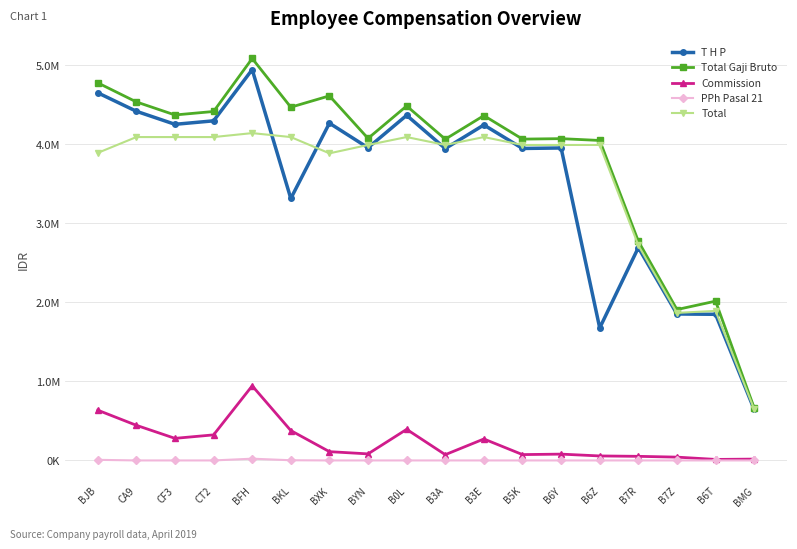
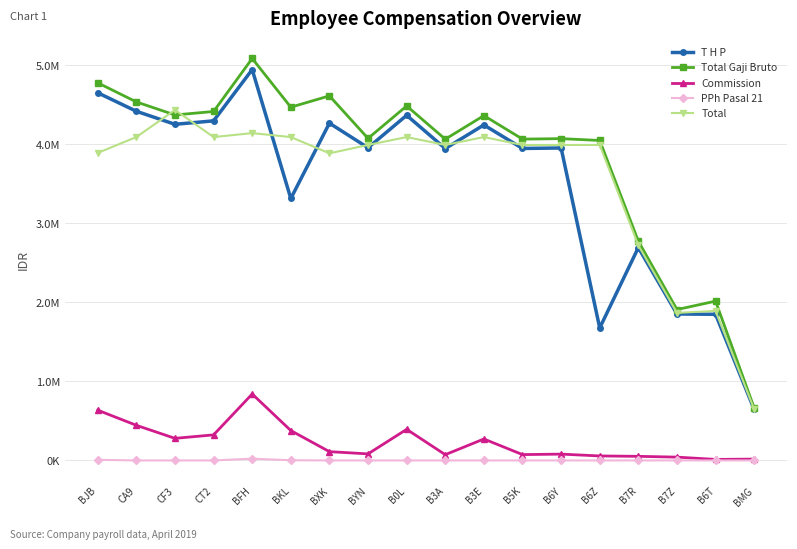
  {
    "T H P": {
      "BJB": 4700000,
      "CA9": 4400000,
      "CF3": 4300000,
      "CT2": 4300000,
      "BFH": 4900000,
      "BKL": 3300000,
      "BXK": 4300000,
      "BYN": 4000000,
      "B0L": 4400000,
      "B3A": 3900000,
      "B3E": 4200000,
      "B5K": 3900000,
      "B6Y": 4000000,
      "B6Z": 1700000,
      "B6T": 1800000
    },
    "Total Gaji Bruto": {
      "BJB": 4800000,
      "CA9": 4500000,
      "CF3": 4400000,
      "CT2": 4400000,
      "BFH": 5100000,
      "BKL": 4500000,
      "BXK": 4600000,
      "BYN": 4100000,
      "B0L": 4500000,
      "B3A": 4100000,
      "B3E": 4400000,
      "B5K": 4100000,
      "B6Y": 4100000,
      "B6Z": 4000000,
      "B7R": 2800000,
      "B7Z": 1900000,
      "B6T": 2000000
    },
    "Commission": {
      "BJB": 600000,
      "CA9": 400000,
      "CF3": 300000,
      "CT2": 300000,
-     "BFH": 900000,
+     "BFH": 800000,
      "BKL": 400000,
      "BXK": 100000,
      "BYN": 100000,
      "B0L": 400000,
      "B3A": 100000,
      "B3E": 300000,
      "B5K": 100000,
      "B6Y": 100000,
      "B6Z": 100000,
      "B7R": 100000,
      "B7Z": 0
    },
    "PPh Pasal 21": {
      "BJB": 0,
      "CA9": 0,
      "CF3": 0,
      "CT2": 0,
      "BFH": 0,
      "BKL": 0,
      "BXK": 0,
      "BYN": 0,
      "B0L": 0,
      "B3A": 0,
      "B3E": 0,
      "B5K": 0,
      "B6Y": 0,
      "B6Z": 0,
      "B7R": 0,
      "B7Z": 0
    },
    "Total": {
      "BJB": 3900000,
      "CA9": 4100000,
-     "CF3": 4100000,
+     "CF3": 4400000,
      "CT2": 4100000,
      "BFH": 4100000,
      "BKL": 4100000,
      "BXK": 3900000,
      "BYN": 4000000,
      "B0L": 4100000,
      "B3A": 4000000,
      "B3E": 4100000,
      "B5K": 4000000,
      "B6Y": 4000000,
      "B6Z": 4000000,
      "B6T": 1900000
    }
  }
